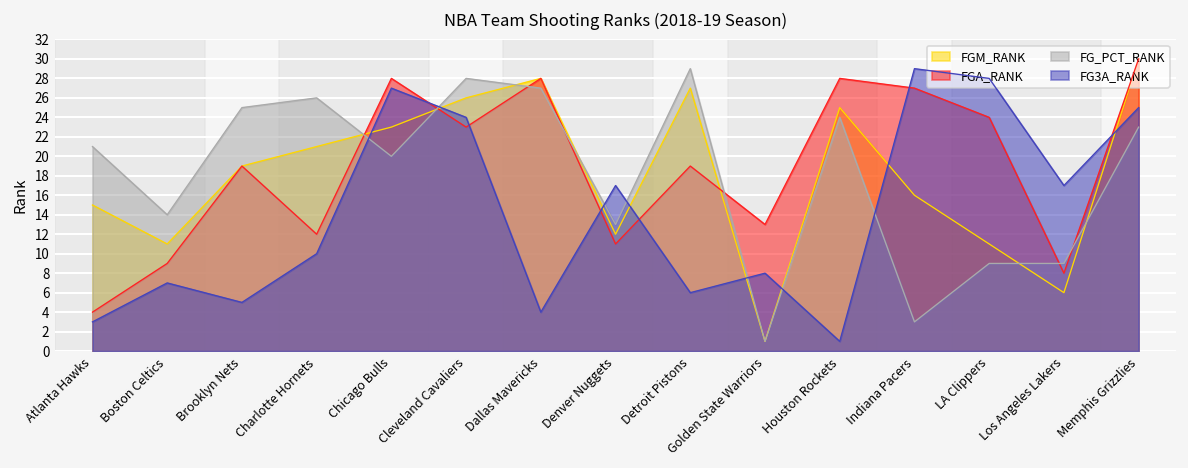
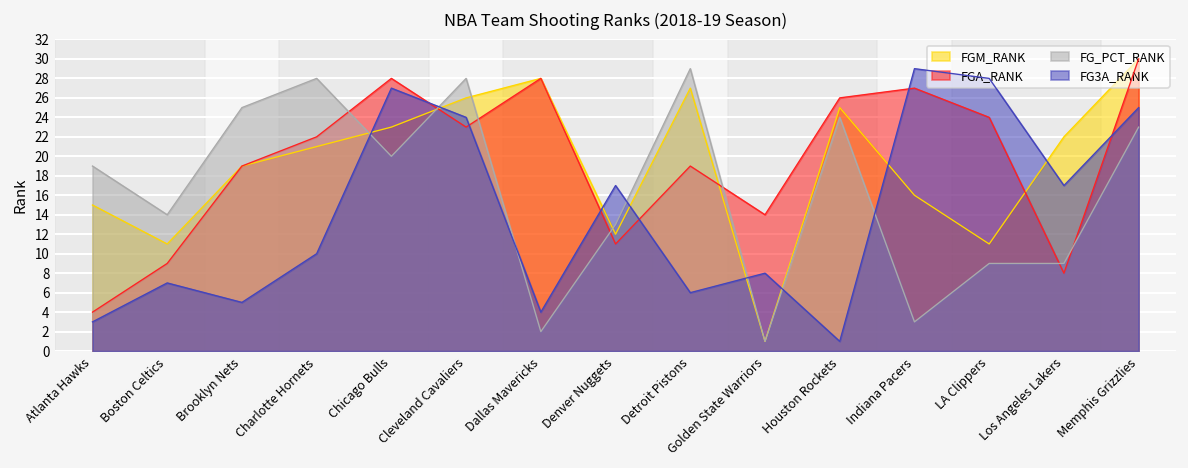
  {
    "FGM_RANK": {
      "Atlanta Hawks": 15,
      "Boston Celtics": 11,
      "Charlotte Hornets": 21,
      "Chicago Bulls": 23,
      "Cleveland Cavaliers": 26,
      "Denver Nuggets": 12,
      "Detroit Pistons": 27,
      "Houston Rockets": 25,
      "Indiana Pacers": 16,
      "LA Clippers": 11,
-     "Los Angeles Lakers": 6
+     "Los Angeles Lakers": 22
    },
    "FGA_RANK": {
      "Atlanta Hawks": 4,
      "Boston Celtics": 9,
-     "Charlotte Hornets": 12,
+     "Charlotte Hornets": 22,
      "Chicago Bulls": 28,
      "Cleveland Cavaliers": 23,
      "Denver Nuggets": 11,
      "Detroit Pistons": 19,
-     "Golden State Warriors": 13,
-     "Houston Rockets": 28,
+     "Golden State Warriors": 14,
+     "Houston Rockets": 26,
      "Indiana Pacers": 27,
      "LA Clippers": 24,
      "Los Angeles Lakers": 8
    },
    "FG_PCT_RANK": {
-     "Atlanta Hawks": 21,
+     "Atlanta Hawks": 19,
      "Boston Celtics": 14,
      "Brooklyn Nets": 25,
-     "Charlotte Hornets": 26,
+     "Charlotte Hornets": 28,
      "Chicago Bulls": 20,
      "Cleveland Cavaliers": 28,
-     "Dallas Mavericks": 27,
+     "Dallas Mavericks": 2,
      "Denver Nuggets": 13,
      "Detroit Pistons": 29,
      "Houston Rockets": 24,
      "Indiana Pacers": 3,
      "LA Clippers": 9,
      "Los Angeles Lakers": 9,
      "Memphis Grizzlies": 23
    },
    "FG3A_RANK": {
      "Atlanta Hawks": 3,
      "Boston Celtics": 7,
      "Brooklyn Nets": 5,
      "Charlotte Hornets": 10,
      "Chicago Bulls": 27,
      "Cleveland Cavaliers": 24,
      "Dallas Mavericks": 4,
      "Denver Nuggets": 17,
      "Detroit Pistons": 6,
      "Golden State Warriors": 8,
      "Houston Rockets": 1,
      "Indiana Pacers": 29,
      "Los Angeles Lakers": 17,
      "Memphis Grizzlies": 25
    }
  }
